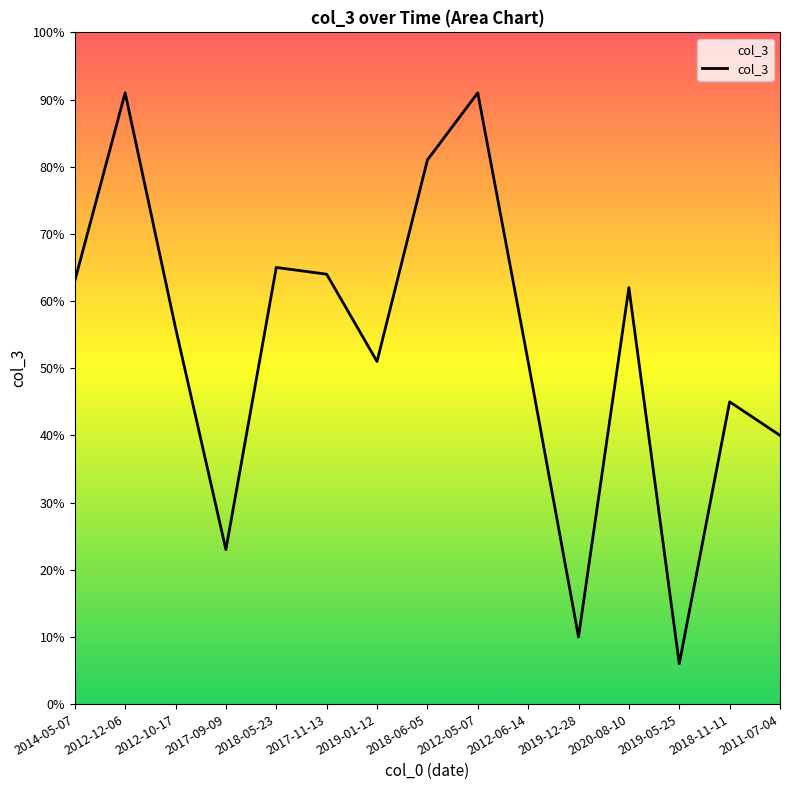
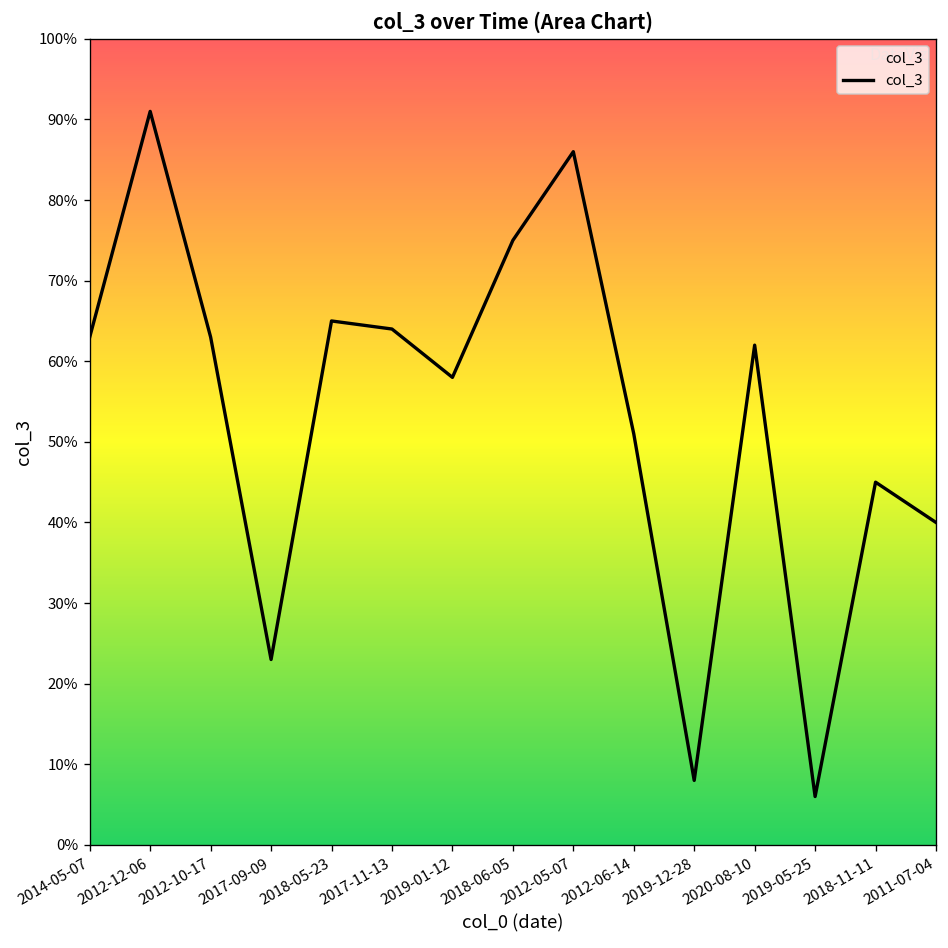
  {
    "2014-05-07": "63%",
    "2012-12-06": "91%",
-   "2012-10-17": "56%",
+   "2012-10-17": "63%",
    "2017-09-09": "23%",
    "2018-05-23": "65%",
    "2017-11-13": "64%",
-   "2019-01-12": "51%",
-   "2018-06-05": "81%",
-   "2012-05-07": "91%",
+   "2019-01-12": "58%",
+   "2018-06-05": "75%",
+   "2012-05-07": "86%",
    "2012-06-14": "51%",
-   "2019-12-28": "10%",
+   "2019-12-28": "8%",
    "2020-08-10": "62%",
    "2019-05-25": "6%",
    "2018-11-11": "45%",
    "2011-07-04": "40%"
  }
